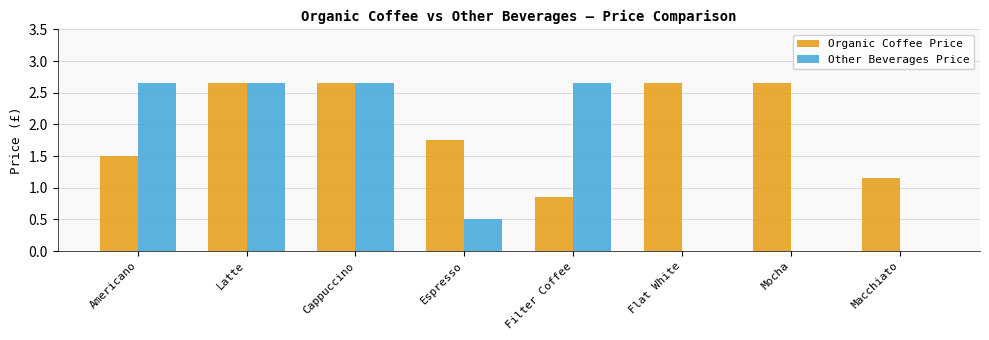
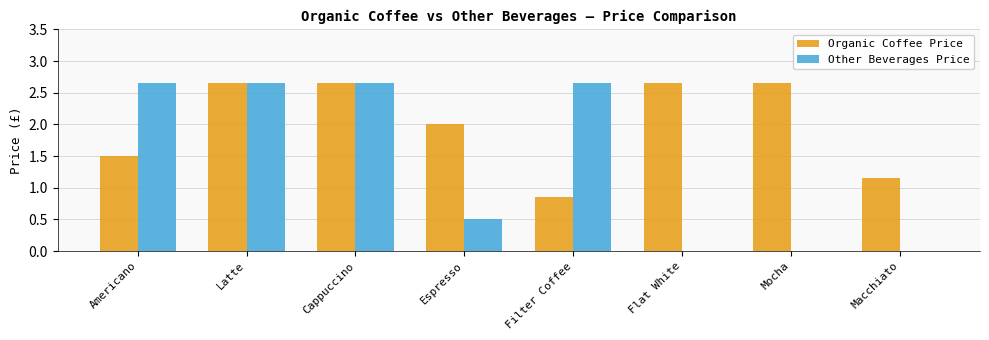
  {
    "Organic Coffee Price": {
      "Americano": 1.5,
      "Latte": 2.7,
      "Cappuccino": 2.7,
-     "Espresso": 1.8,
+     "Espresso": 2.0,
      "Filter Coffee": 0.9,
      "Flat White": 2.7,
      "Mocha": 2.7,
      "Macchiato": 1.2
    },
    "Other Beverages Price": {
      "Americano": 2.7,
      "Latte": 2.7,
      "Cappuccino": 2.7,
      "Espresso": 0.5,
      "Filter Coffee": 2.7,
      "Flat White": 0.0,
      "Mocha": 0.0,
      "Macchiato": 0.0
    }
  }
